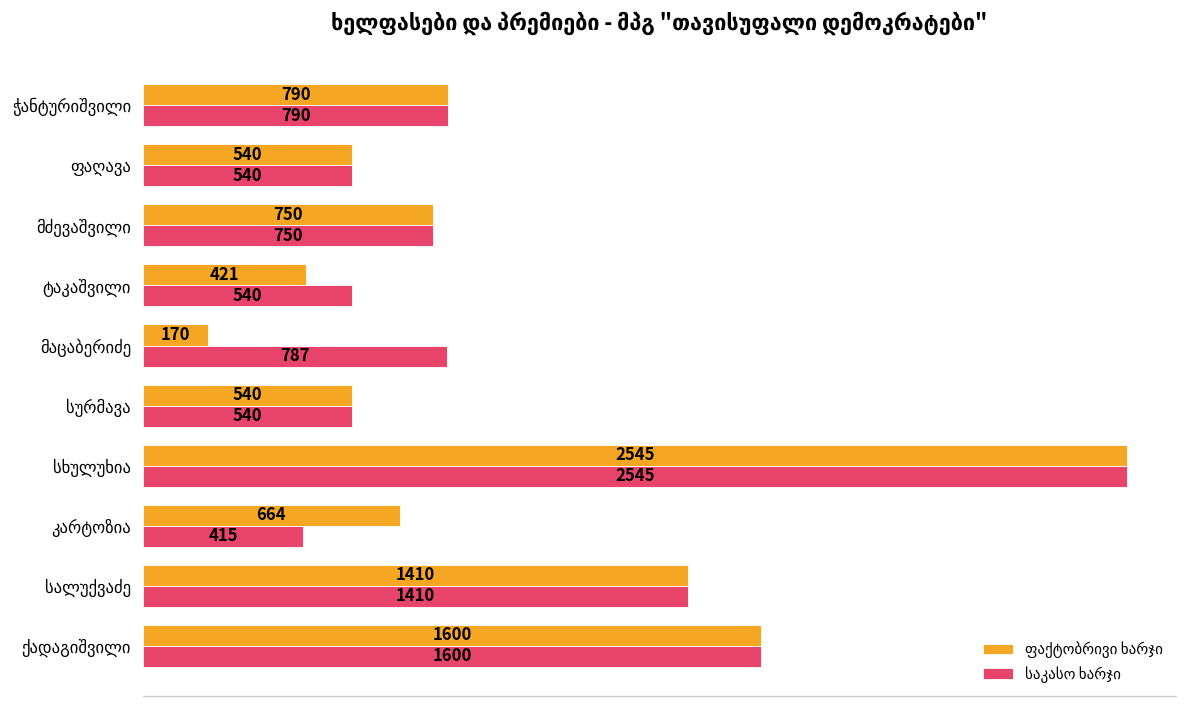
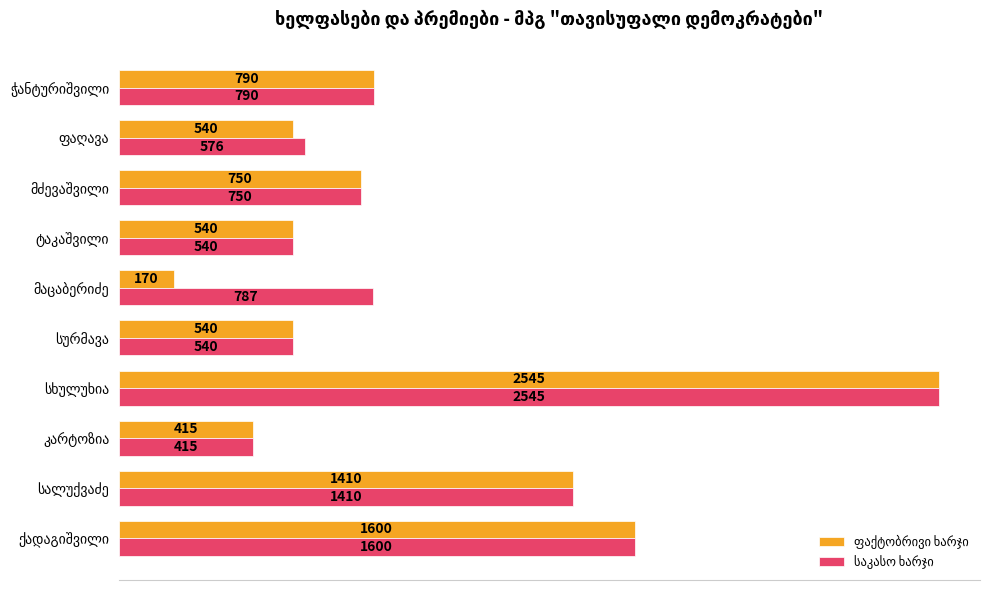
  {
    "ფაქტობრივი ხარჯი": {
      "ჭანტურიშვილი": 790,
      "ფაღავა": 540,
      "მძევაშვილი": 750,
-     "ტაკაშვილი": 421,
+     "ტაკაშვილი": 540,
      "მაცაბერიძე": 170,
      "სურმავა": 540,
      "სხულუხია": 2545,
-     "კარტოზია": 664,
+     "კარტოზია": 415,
      "სალუქვაძე": 1410,
      "ქადაგიშვილი": 1600
    },
    "საკასო ხარჯი": {
      "ჭანტურიშვილი": 790,
-     "ფაღავა": 540,
+     "ფაღავა": 576,
      "მძევაშვილი": 750,
      "ტაკაშვილი": 540,
      "მაცაბერიძე": 787,
      "სურმავა": 540,
      "სხულუხია": 2545,
      "კარტოზია": 415,
      "სალუქვაძე": 1410,
      "ქადაგიშვილი": 1600
    }
  }
